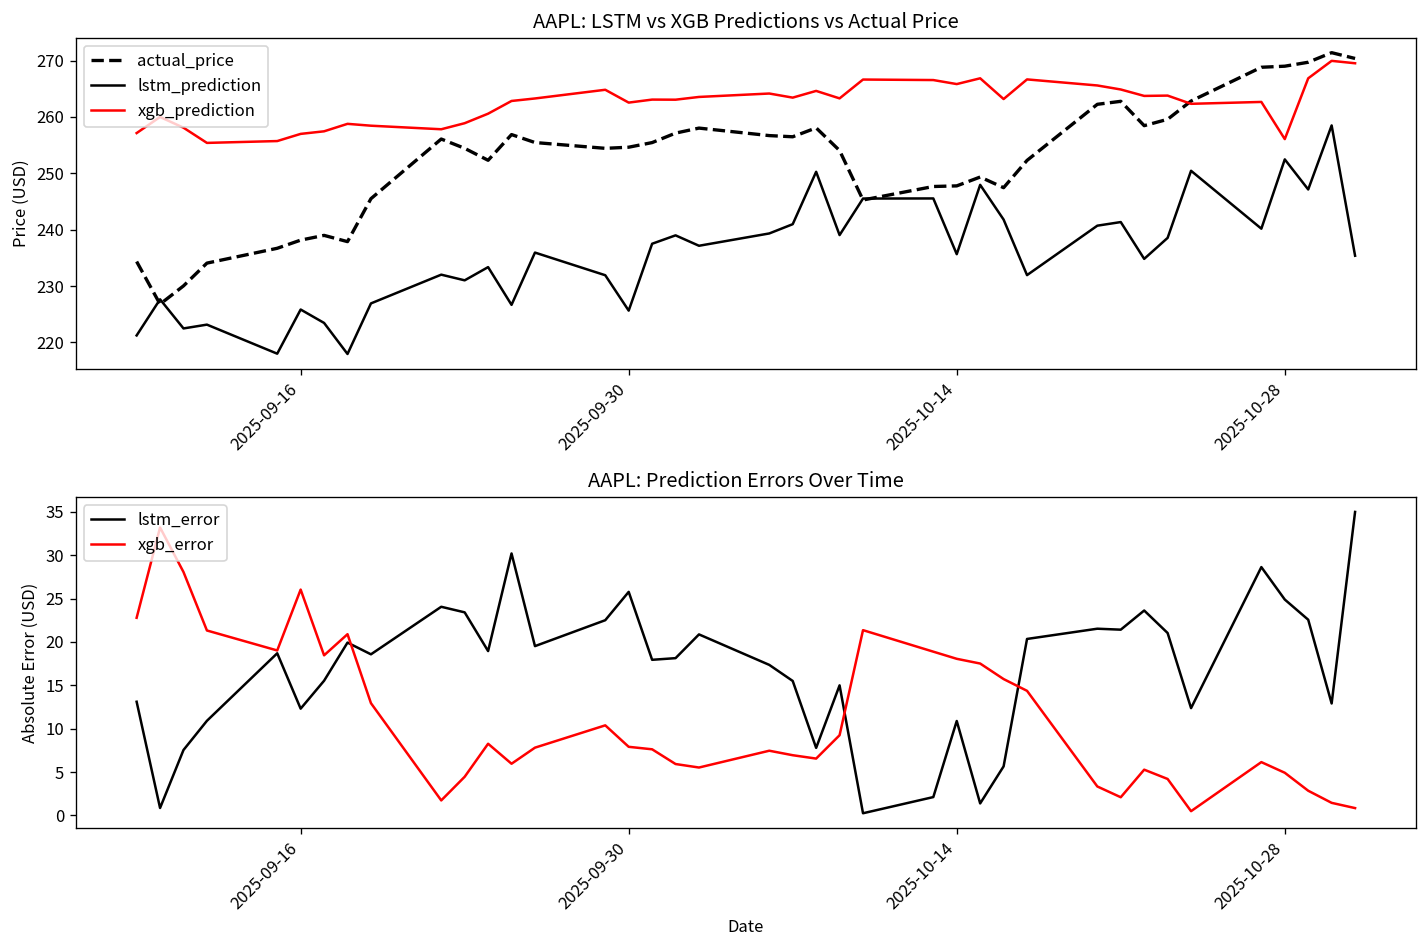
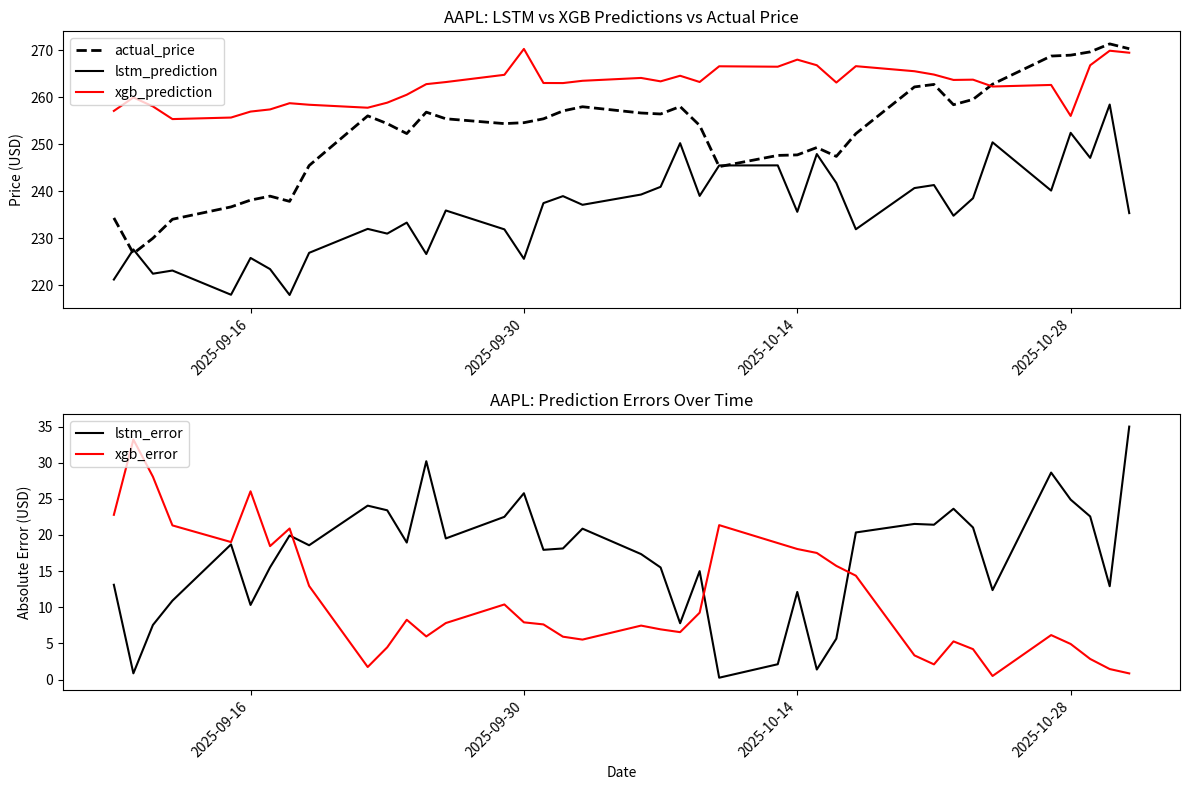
  {
    "AAPL: LSTM vs XGB Predictions vs Actual Price": {
      "xgb_prediction": {
        "2025-09-16": 257,
-       "2025-09-30": 263,
-       "2025-10-14": 266,
+       "2025-09-30": 270,
+       "2025-10-14": 268,
        "2025-10-28": 256
      }
    },
    "AAPL: Prediction Errors Over Time": {
      "lstm_error": {
-       "2025-09-16": 12,
+       "2025-09-16": 10,
        "2025-09-30": 26,
-       "2025-10-14": 11,
+       "2025-10-14": 12,
        "2025-10-28": 25
      },
      "xgb_error": {
        "2025-09-16": 26,
        "2025-09-30": 8,
        "2025-10-14": 18,
        "2025-10-28": 5
      }
    }
  }
